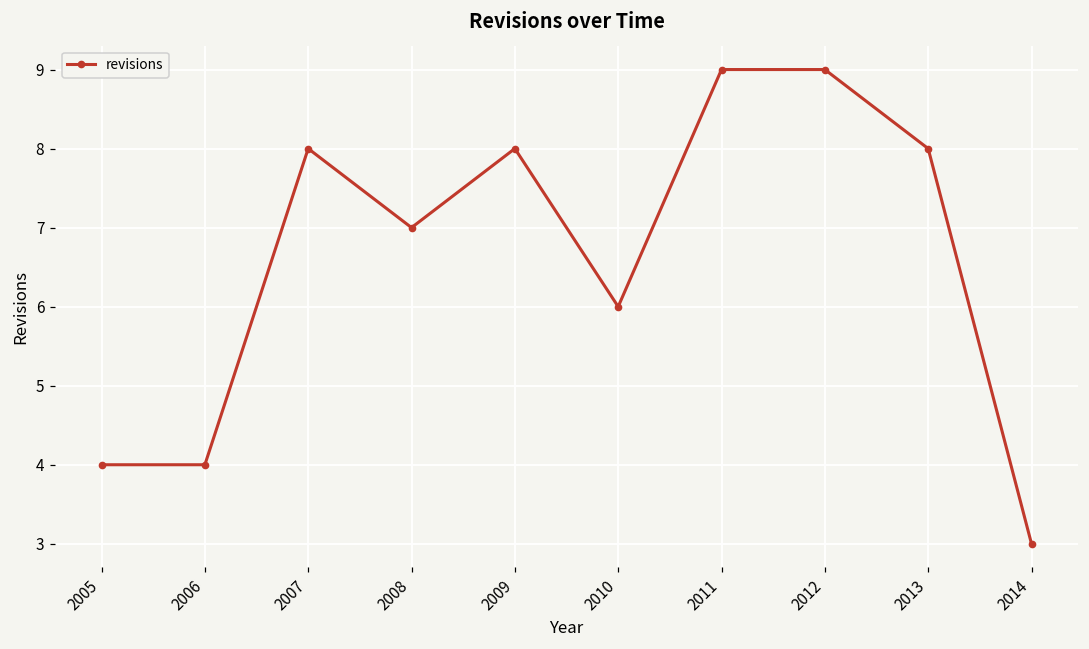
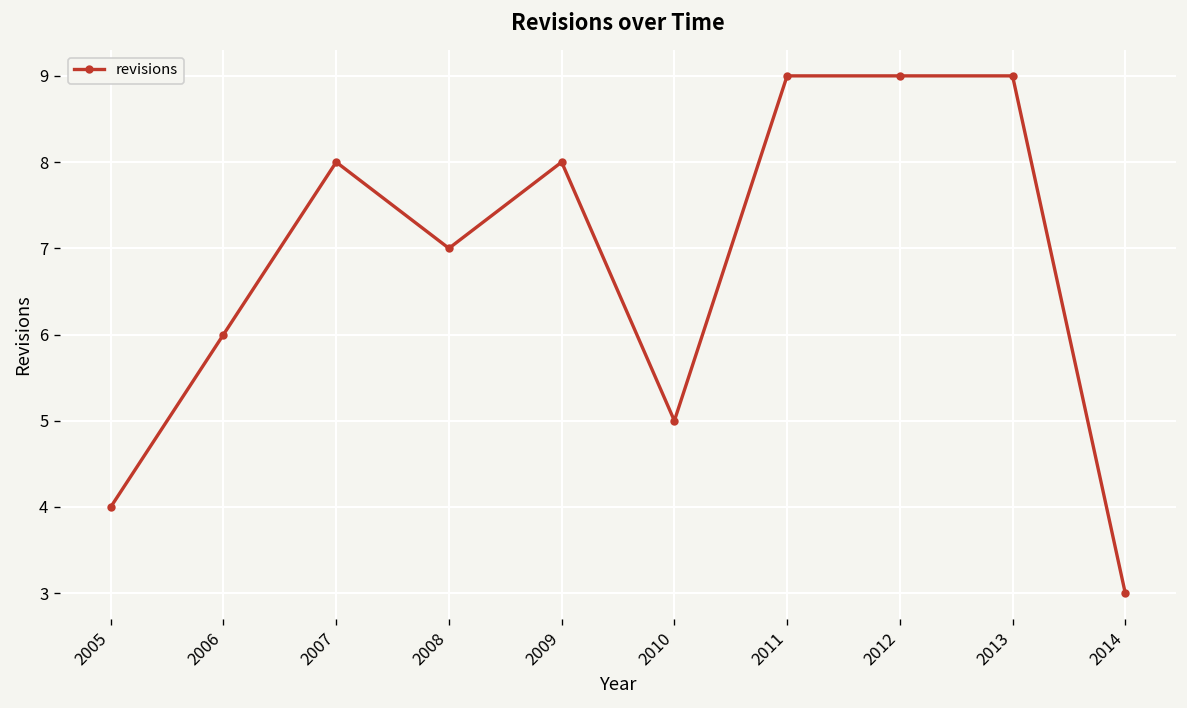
  {
    "2005": 4,
-   "2006": 4,
+   "2006": 6,
    "2007": 8,
    "2008": 7,
    "2009": 8,
-   "2010": 6,
+   "2010": 5,
    "2011": 9,
    "2012": 9,
-   "2013": 8,
+   "2013": 9,
    "2014": 3
  }
